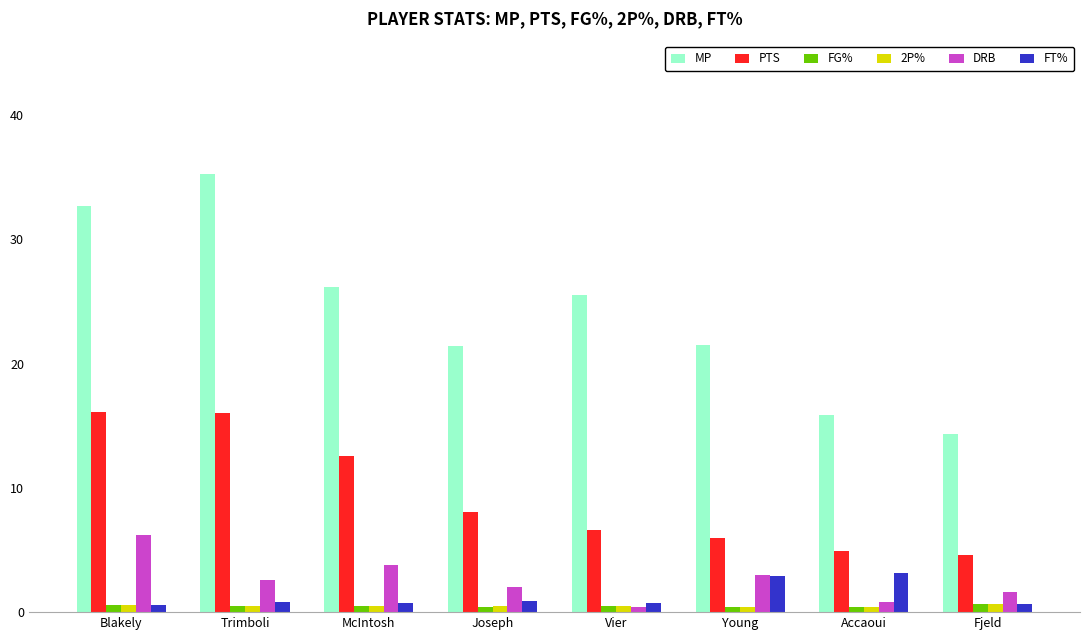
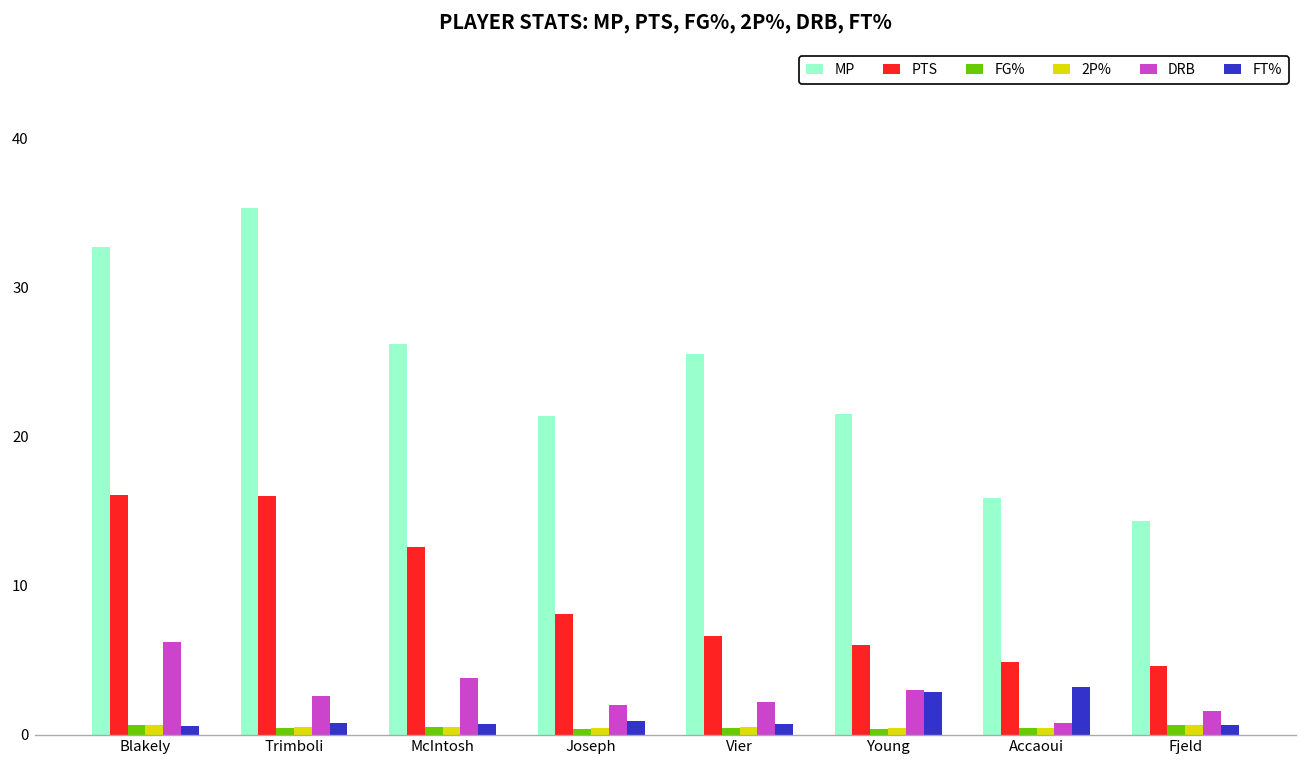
  {
    "MP": {
      "Blakely": 32.7,
      "Trimboli": 35.3,
      "McIntosh": 26.2,
      "Joseph": 21.4,
      "Vier": 25.5,
      "Young": 21.5,
      "Accaoui": 15.9,
      "Fjeld": 14.3
    },
    "PTS": {
      "Blakely": 16.1,
      "Trimboli": 16.0,
      "McIntosh": 12.6,
      "Joseph": 8.1,
      "Vier": 6.6,
      "Young": 6.0,
      "Accaoui": 4.9,
      "Fjeld": 4.6
    },
    "FG%": {
      "Blakely": 0.6,
      "Trimboli": 0.5,
      "McIntosh": 0.5,
      "Joseph": 0.4,
      "Vier": 0.5,
      "Young": 0.4,
      "Accaoui": 0.4,
      "Fjeld": 0.6
    },
    "2P%": {
      "Blakely": 0.6,
      "Trimboli": 0.5,
      "McIntosh": 0.5,
      "Joseph": 0.5,
      "Vier": 0.5,
      "Young": 0.4,
      "Accaoui": 0.4,
      "Fjeld": 0.6
    },
    "DRB": {
      "Blakely": 6.2,
      "Trimboli": 2.6,
      "McIntosh": 3.8,
      "Joseph": 2.0,
-     "Vier": 0.4,
+     "Vier": 2.2,
      "Young": 3.0,
      "Accaoui": 0.8,
      "Fjeld": 1.6
    },
    "FT%": {
      "Blakely": 0.6,
      "Trimboli": 0.8,
      "McIntosh": 0.7,
      "Joseph": 0.9,
      "Vier": 0.7,
      "Young": 2.9,
      "Accaoui": 3.2,
      "Fjeld": 0.7
    }
  }
